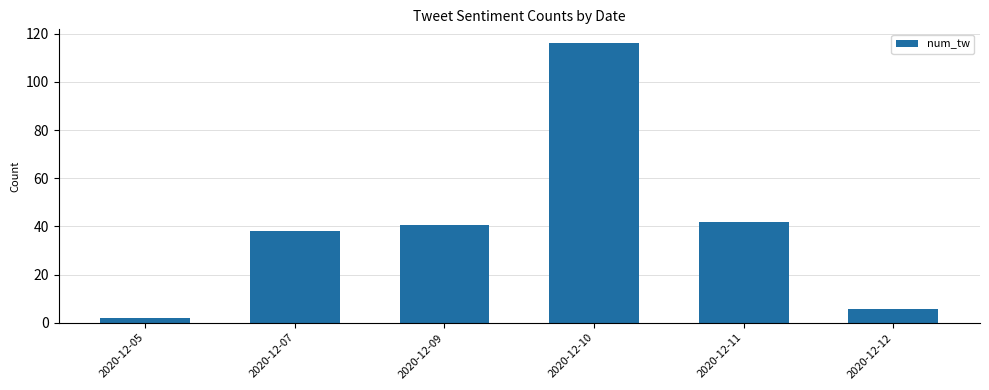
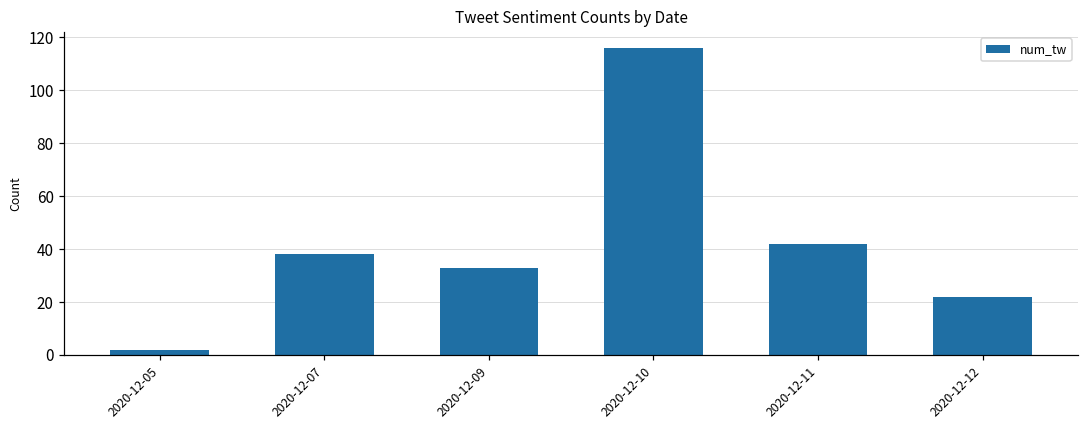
  {
    "2020-12-05": 2,
    "2020-12-07": 38,
-   "2020-12-09": 41,
+   "2020-12-09": 33,
    "2020-12-10": 116,
    "2020-12-11": 42,
-   "2020-12-12": 6
+   "2020-12-12": 22
  }
